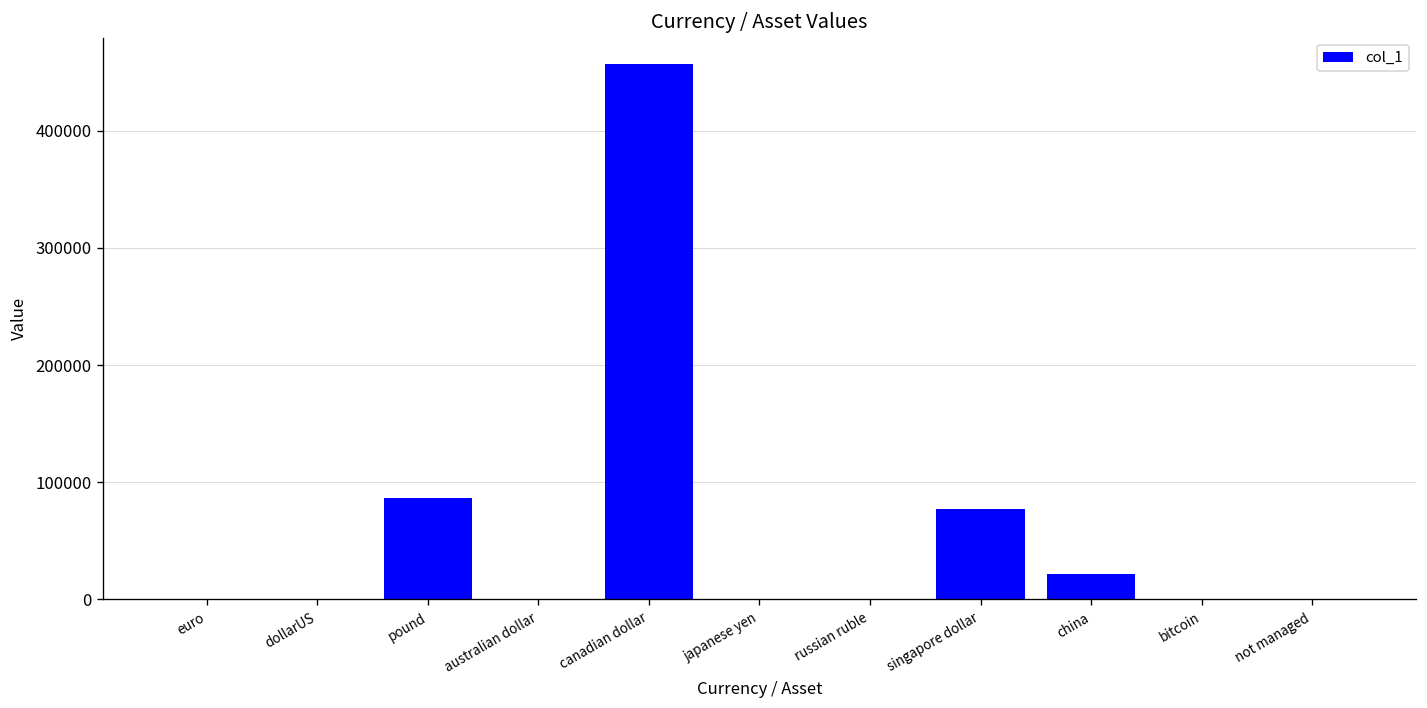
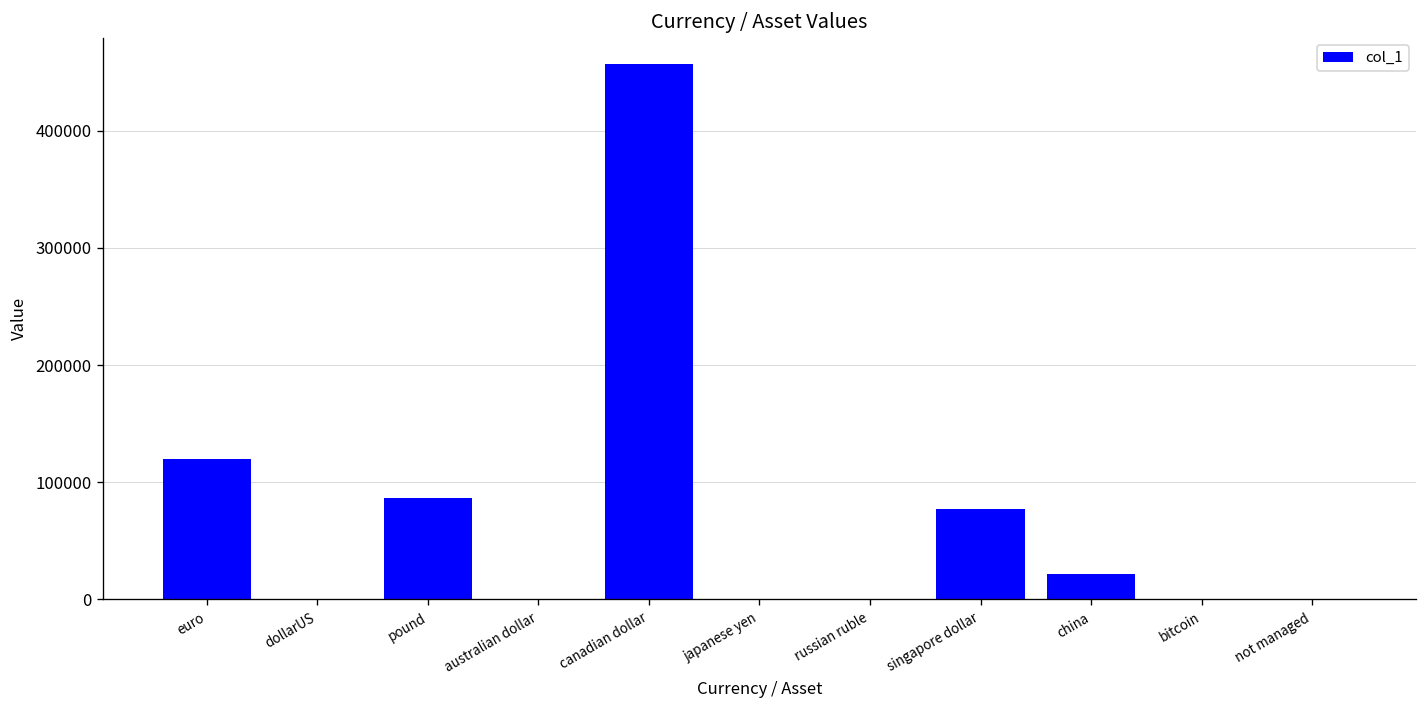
  {
-   "euro": 0,
+   "euro": 120000,
    "pound": 90000,
    "canadian dollar": 460000,
    "singapore dollar": 80000,
    "china": 20000
  }
